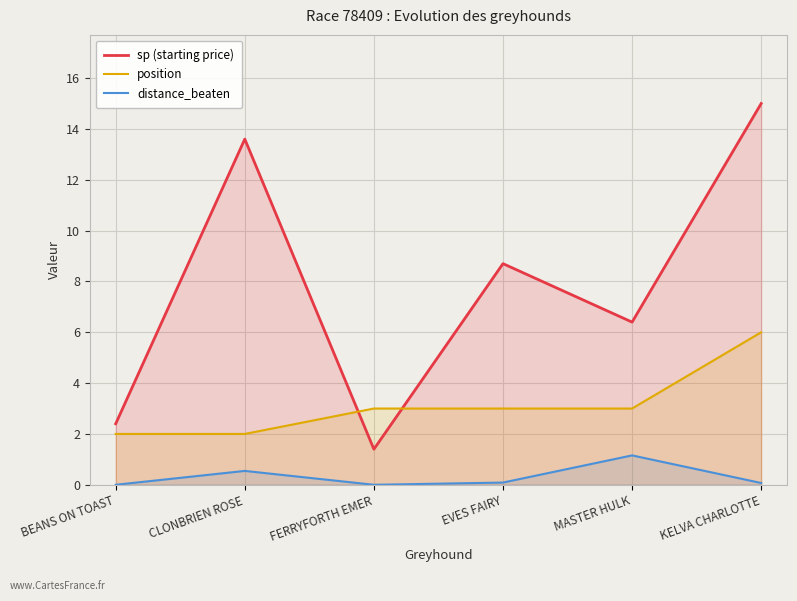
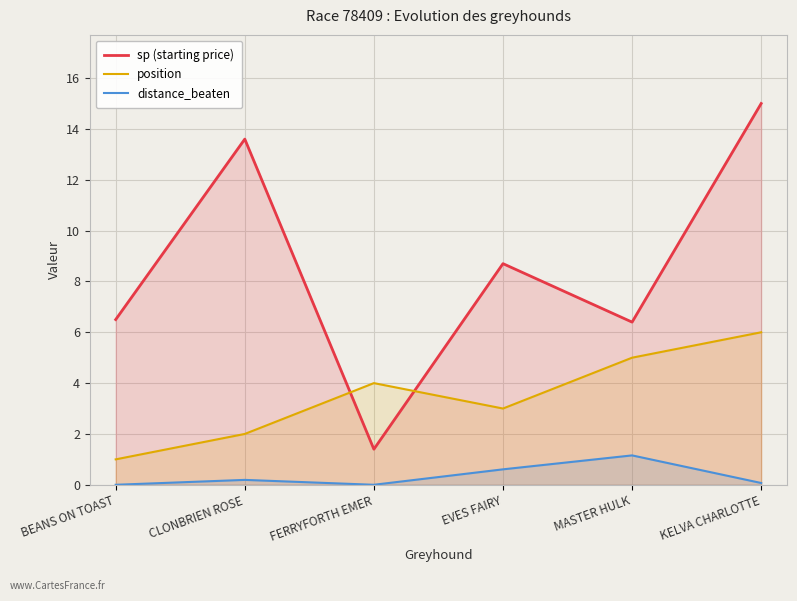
  {
    "sp (starting price)": {
-     "BEANS ON TOAST": 2.4,
+     "BEANS ON TOAST": 6.5,
      "CLONBRIEN ROSE": 13.6,
      "FERRYFORTH EMER": 1.4,
      "EVES FAIRY": 8.7,
      "MASTER HULK": 6.4,
      "KELVA CHARLOTTE": 15.0
    },
    "position": {
-     "BEANS ON TOAST": 2,
+     "BEANS ON TOAST": 1,
      "CLONBRIEN ROSE": 2,
-     "FERRYFORTH EMER": 3,
+     "FERRYFORTH EMER": 4,
      "EVES FAIRY": 3,
-     "MASTER HULK": 3,
+     "MASTER HULK": 5,
      "KELVA CHARLOTTE": 6
    },
    "distance_beaten": {
      "BEANS ON TOAST": 0.0,
-     "CLONBRIEN ROSE": 0.5,
+     "CLONBRIEN ROSE": 0.2,
      "FERRYFORTH EMER": 0.0,
-     "EVES FAIRY": 0.1,
+     "EVES FAIRY": 0.6,
      "MASTER HULK": 1.2,
      "KELVA CHARLOTTE": 0.1
    }
  }
